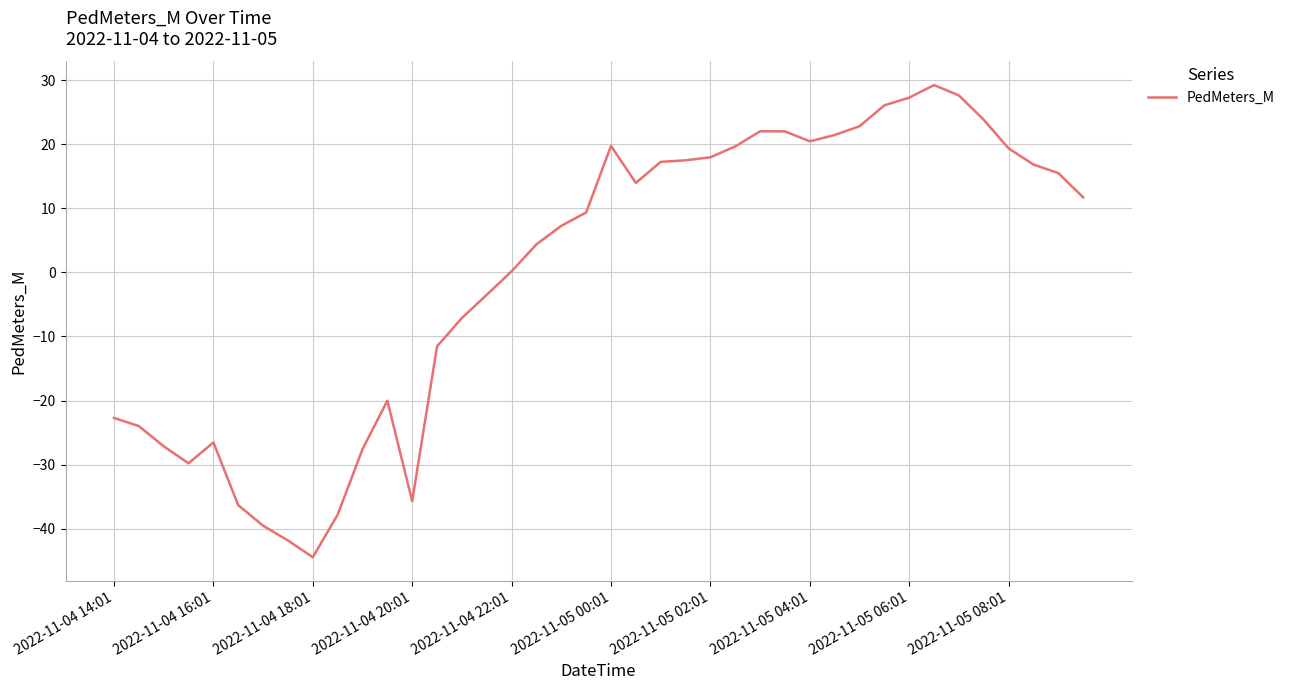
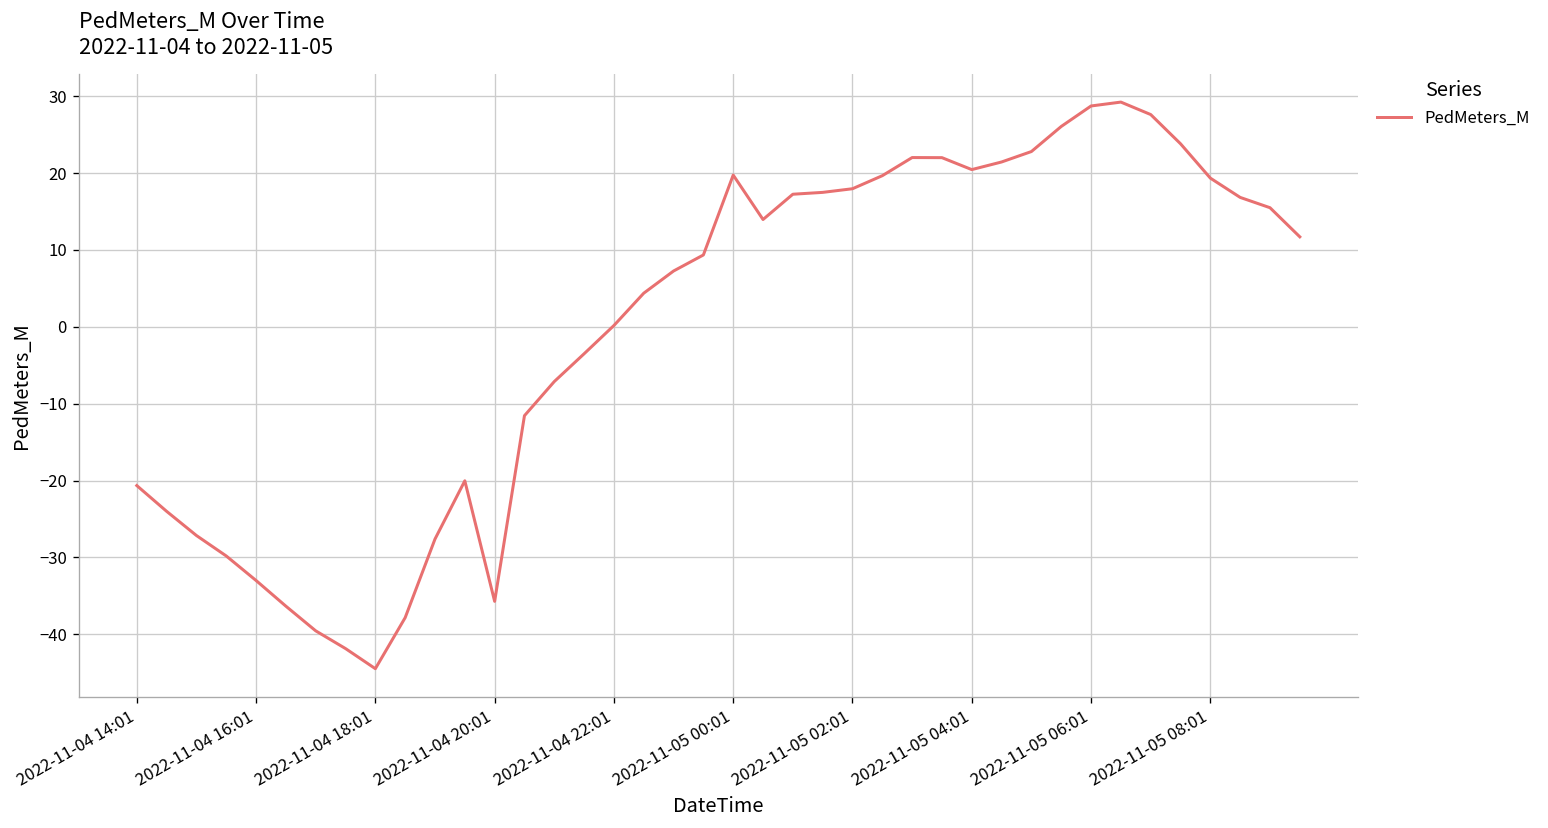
  {
-   "2022-11-04 14:01": -23,
-   "2022-11-04 16:01": -27,
+   "2022-11-04 14:01": -21,
+   "2022-11-04 16:01": -33,
    "2022-11-04 18:01": -44,
    "2022-11-04 20:01": -36,
    "2022-11-04 22:01": 0,
    "2022-11-05 00:01": 20,
    "2022-11-05 02:01": 18,
    "2022-11-05 04:01": 20,
-   "2022-11-05 06:01": 27,
+   "2022-11-05 06:01": 29,
    "2022-11-05 08:01": 19
  }
